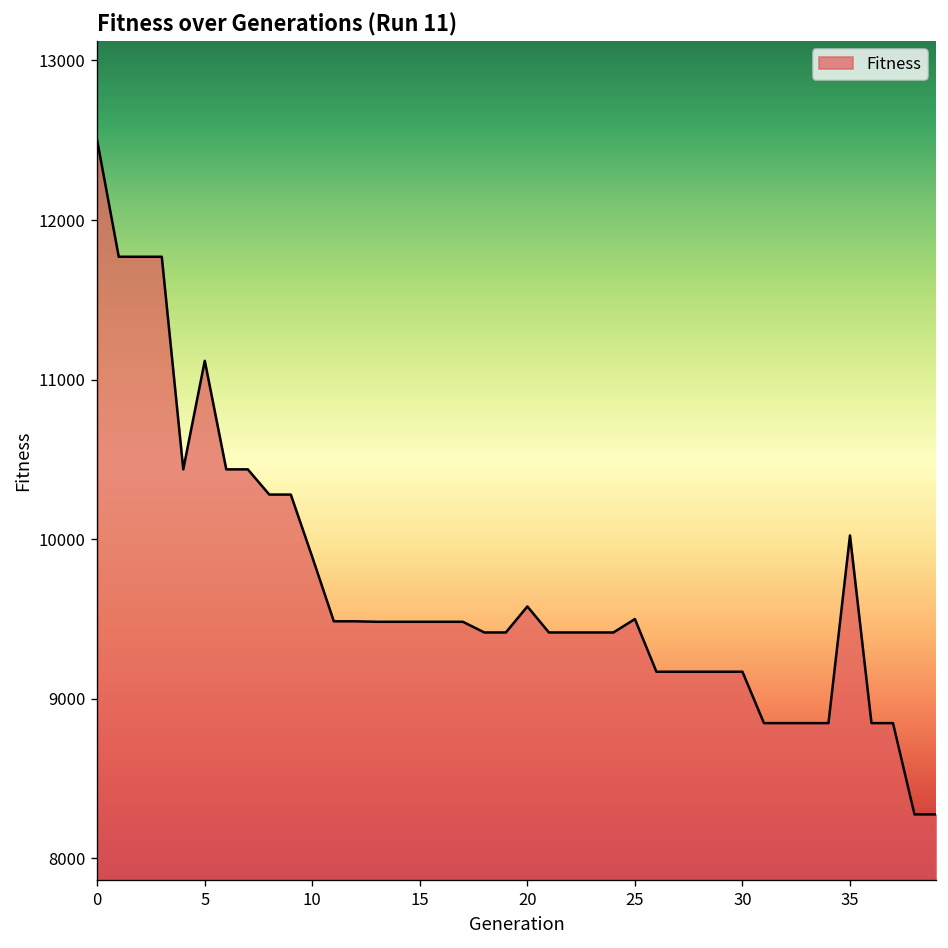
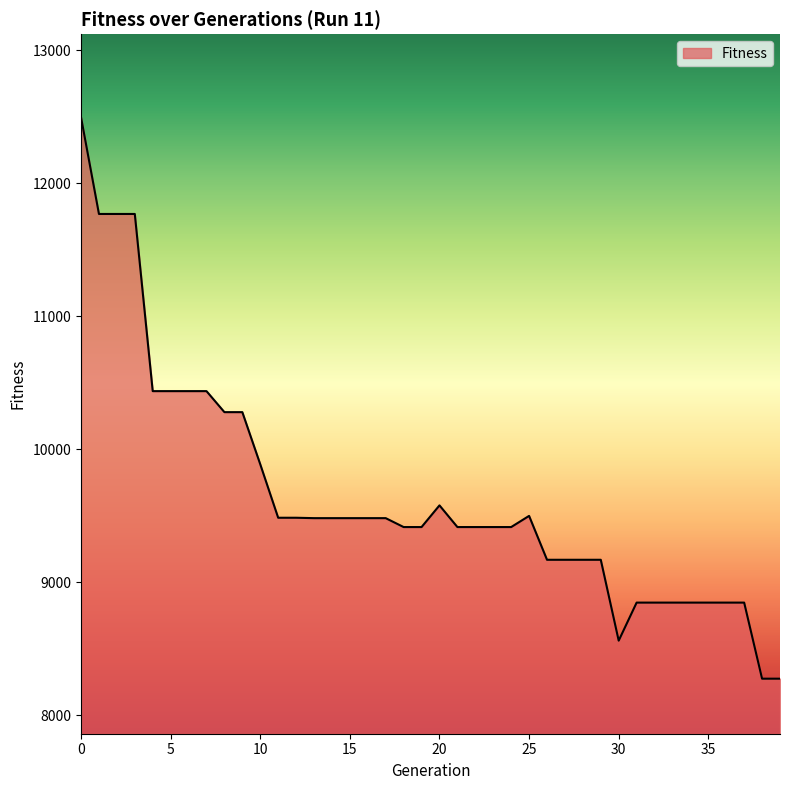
  {
    "0": 12500,
-   "5": 11120,
+   "5": 10440,
    "10": 9890,
    "15": 9480,
    "20": 9580,
    "25": 9500,
-   "30": 9170,
-   "35": 10020
+   "30": 8560,
+   "35": 8850
  }
